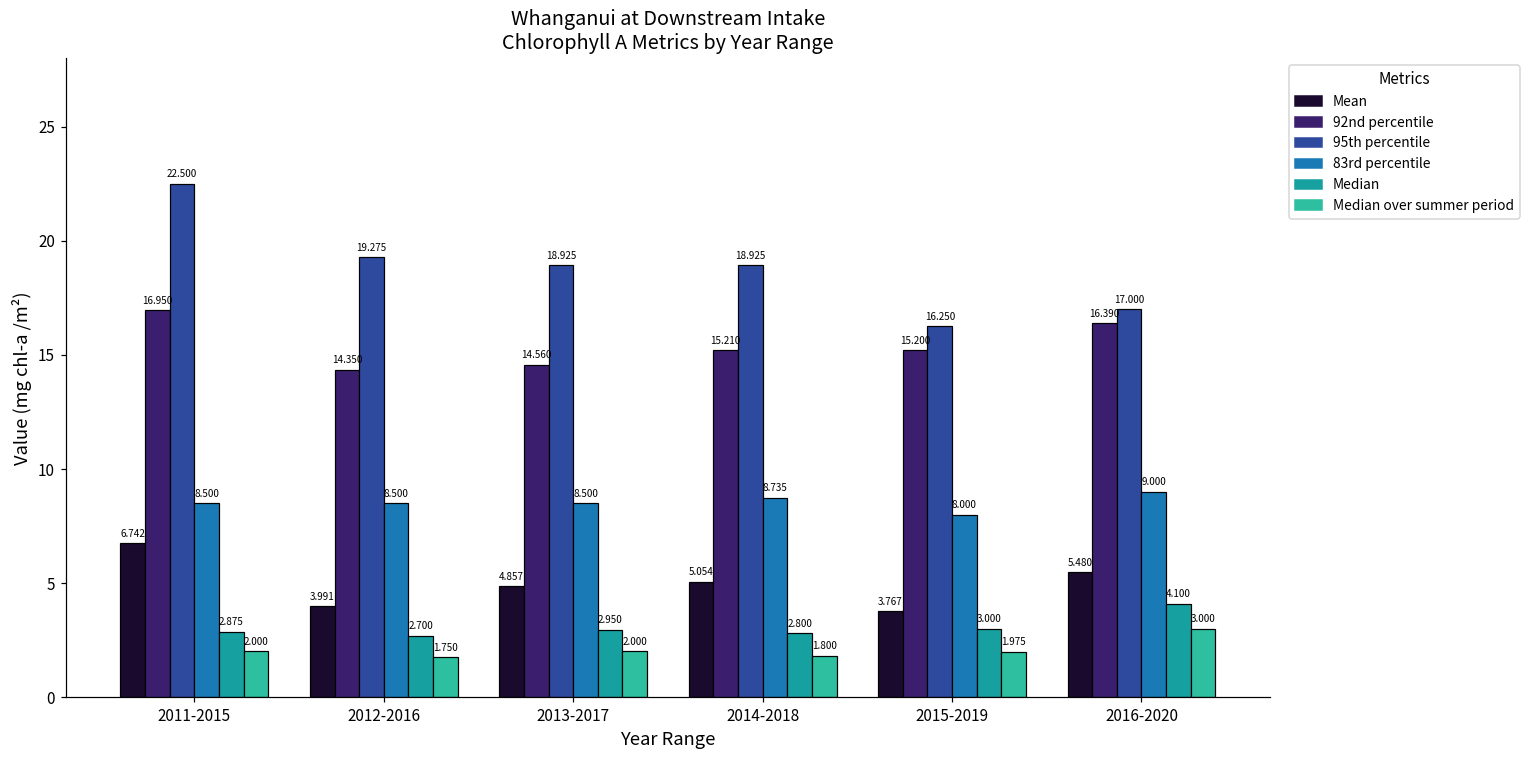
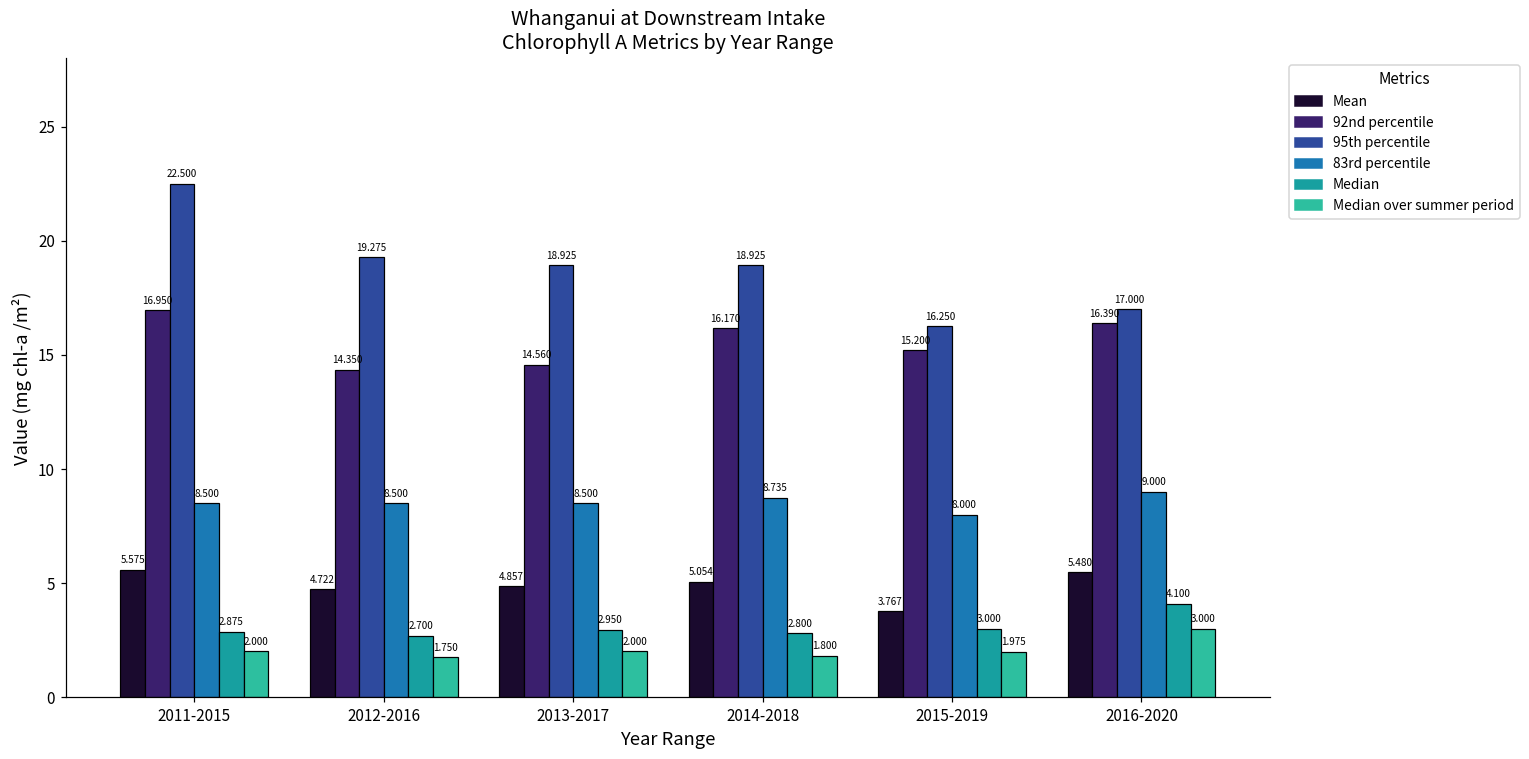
  {
    "Mean": {
-     "2011-2015": 6.742,
-     "2012-2016": 3.991,
+     "2011-2015": 5.575,
+     "2012-2016": 4.722,
      "2013-2017": 4.857,
      "2014-2018": 5.054,
      "2015-2019": 3.767,
      "2016-2020": 5.480
    },
    "92nd percentile": {
      "2011-2015": 16.950,
      "2012-2016": 14.350,
      "2013-2017": 14.560,
-     "2014-2018": 15.210,
+     "2014-2018": 16.170,
      "2015-2019": 15.200,
      "2016-2020": 16.390
    }
  }
